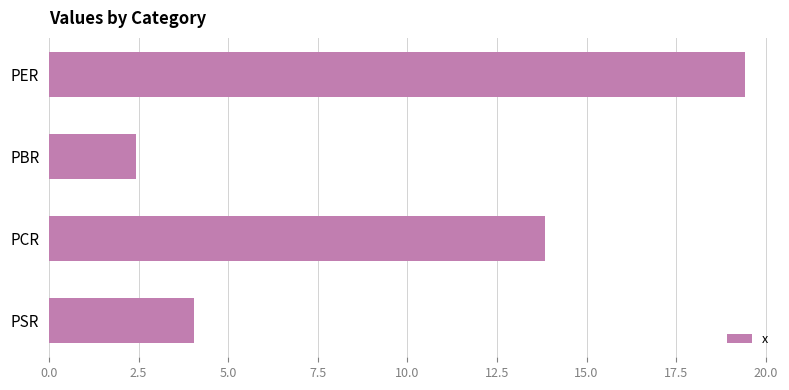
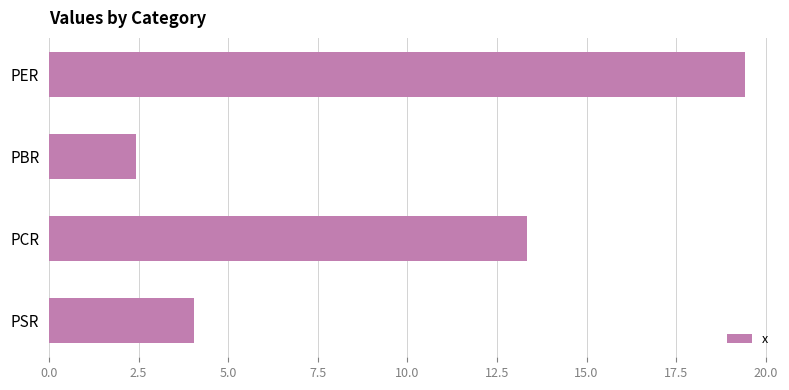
  {
    "PER": 19.4,
    "PBR": 2.4,
-   "PCR": 13.8,
+   "PCR": 13.4,
    "PSR": 4.1
  }
